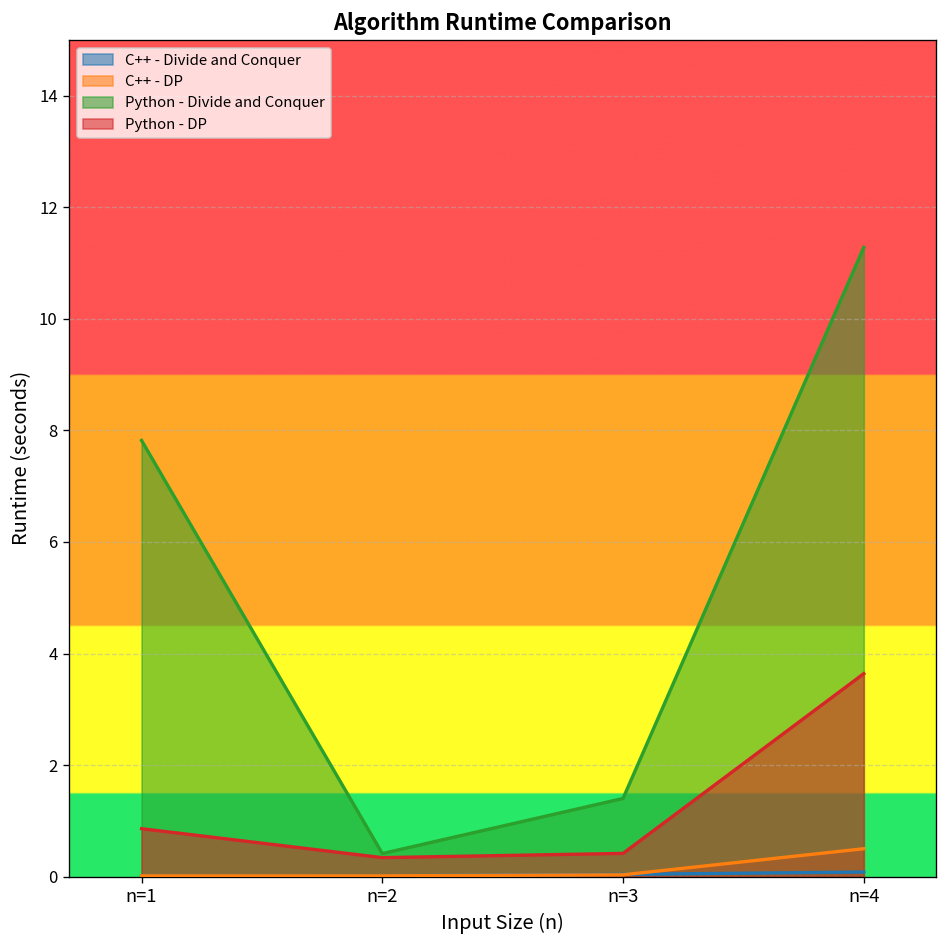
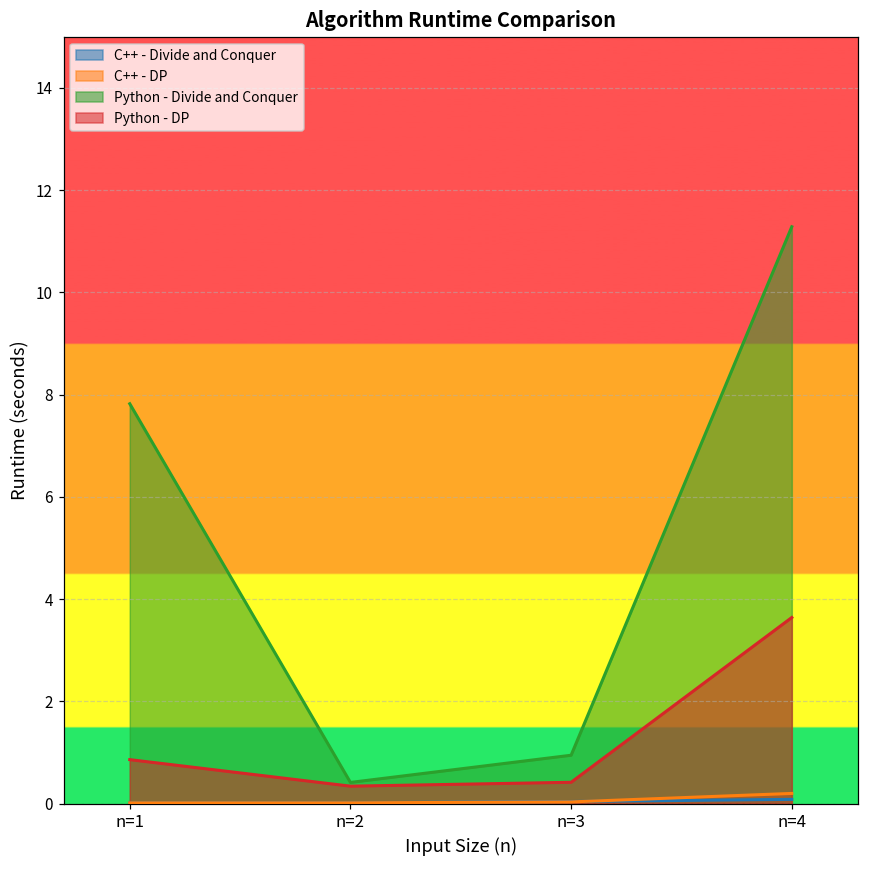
  {
    "C++ - Divide and Conquer": {
      "n=4": 0.1
    },
    "C++ - DP": {
-     "n=4": 0.5
+     "n=4": 0.2
    },
    "Python - Divide and Conquer": {
      "n=1": 7.8,
      "n=2": 0.4,
-     "n=3": 1.4,
+     "n=3": 0.9,
      "n=4": 11.3
    },
    "Python - DP": {
      "n=1": 0.9,
      "n=2": 0.3,
      "n=3": 0.4,
      "n=4": 3.6
    }
  }
